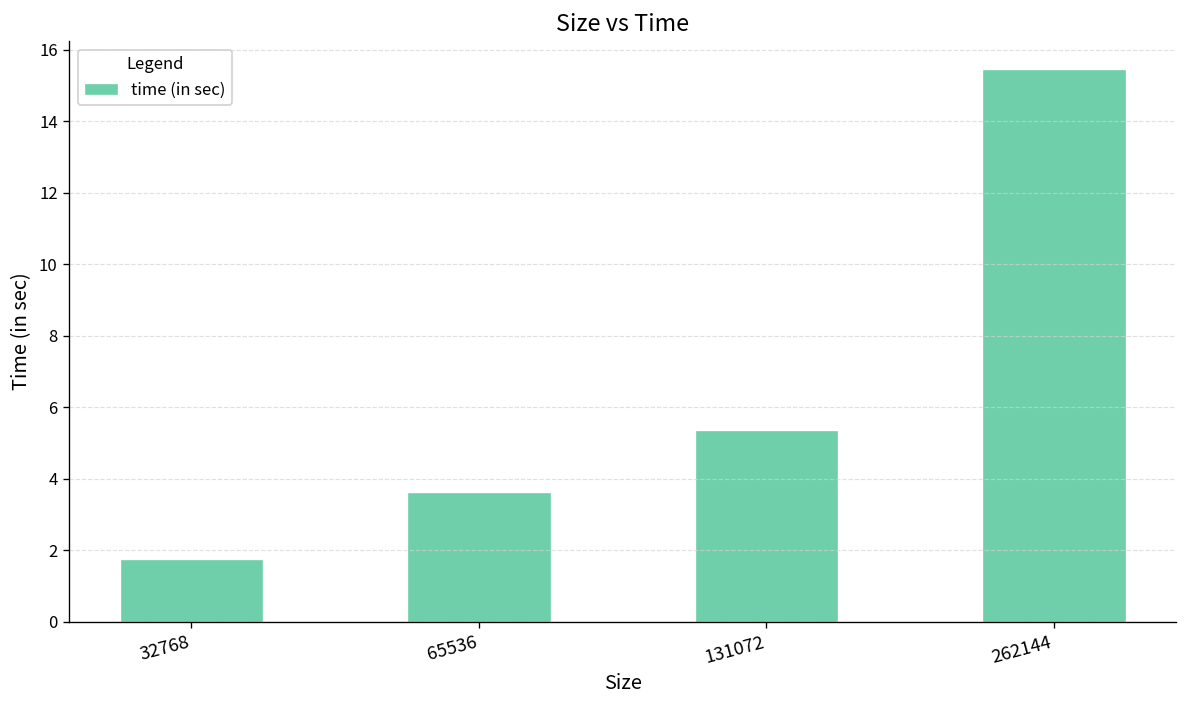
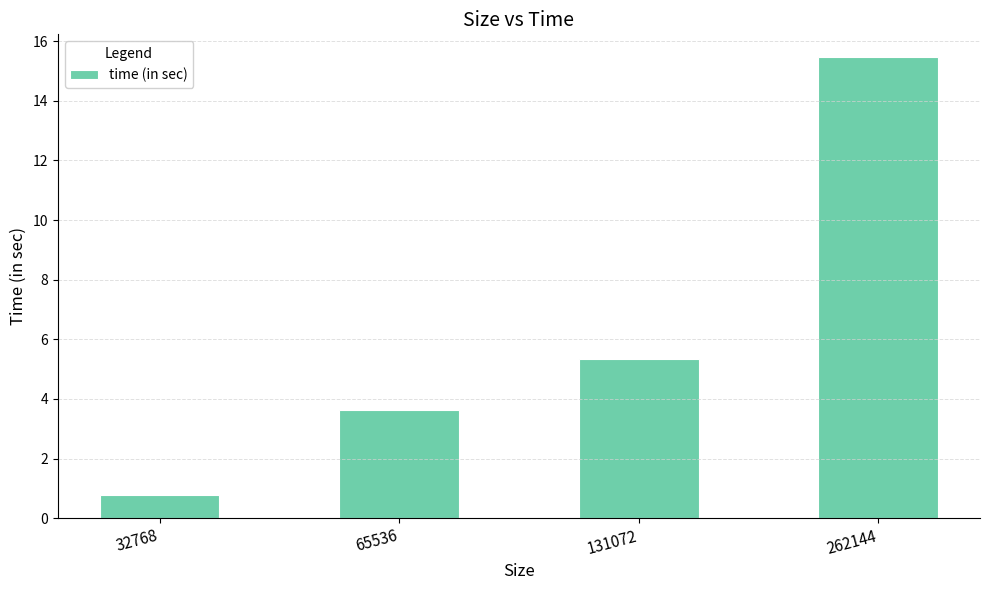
  {
-   "32768": 1.7,
+   "32768": 0.8,
    "65536": 3.6,
    "131072": 5.4,
    "262144": 15.5
  }
